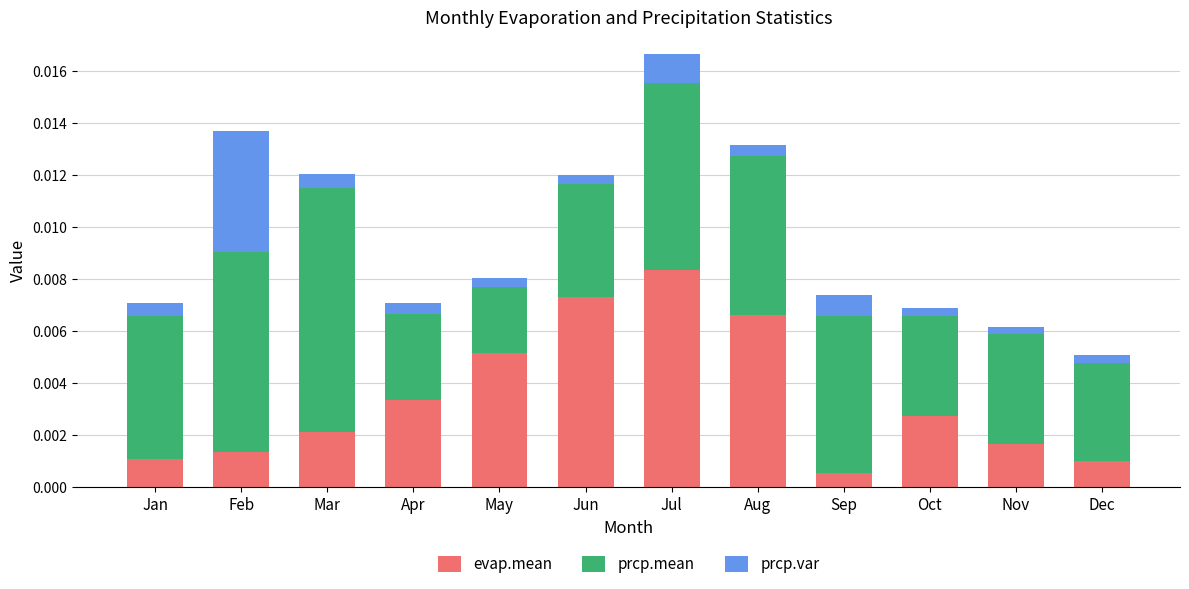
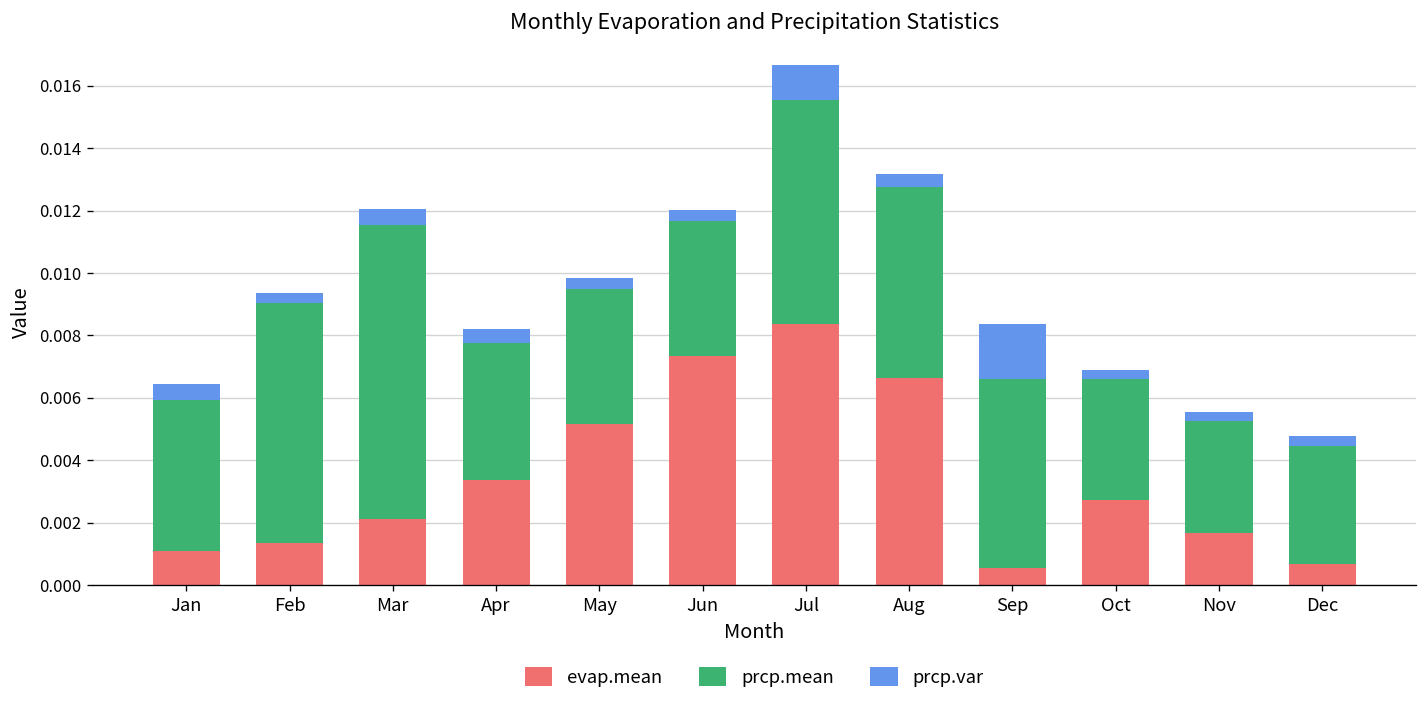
  {
    "evap.mean": {
      "Jan": 0.0011,
      "Feb": 0.0014,
      "Mar": 0.0021,
      "Apr": 0.0034,
      "May": 0.0052,
      "Jun": 0.0073,
      "Jul": 0.0084,
      "Aug": 0.0066,
      "Sep": 0.0005,
      "Oct": 0.0027,
      "Nov": 0.0017,
-     "Dec": 0.0010
+     "Dec": 0.0007
    },
    "prcp.mean": {
-     "Jan": 0.0055,
+     "Jan": 0.0048,
      "Feb": 0.0077,
      "Mar": 0.0094,
-     "Apr": 0.0033,
-     "May": 0.0025,
+     "Apr": 0.0044,
+     "May": 0.0043,
      "Jun": 0.0043,
      "Jul": 0.0072,
      "Aug": 0.0061,
      "Sep": 0.0061,
      "Oct": 0.0039,
-     "Nov": 0.0042,
+     "Nov": 0.0036,
      "Dec": 0.0038
    },
    "prcp.var": {
      "Jan": 0.0005,
-     "Feb": 0.0047,
+     "Feb": 0.0003,
      "Mar": 0.0005,
      "Apr": 0.0004,
      "May": 0.0004,
      "Jun": 0.0004,
      "Jul": 0.0011,
      "Aug": 0.0004,
-     "Sep": 0.0008,
+     "Sep": 0.0018,
      "Oct": 0.0003,
      "Nov": 0.0003,
      "Dec": 0.0003
    }
  }
